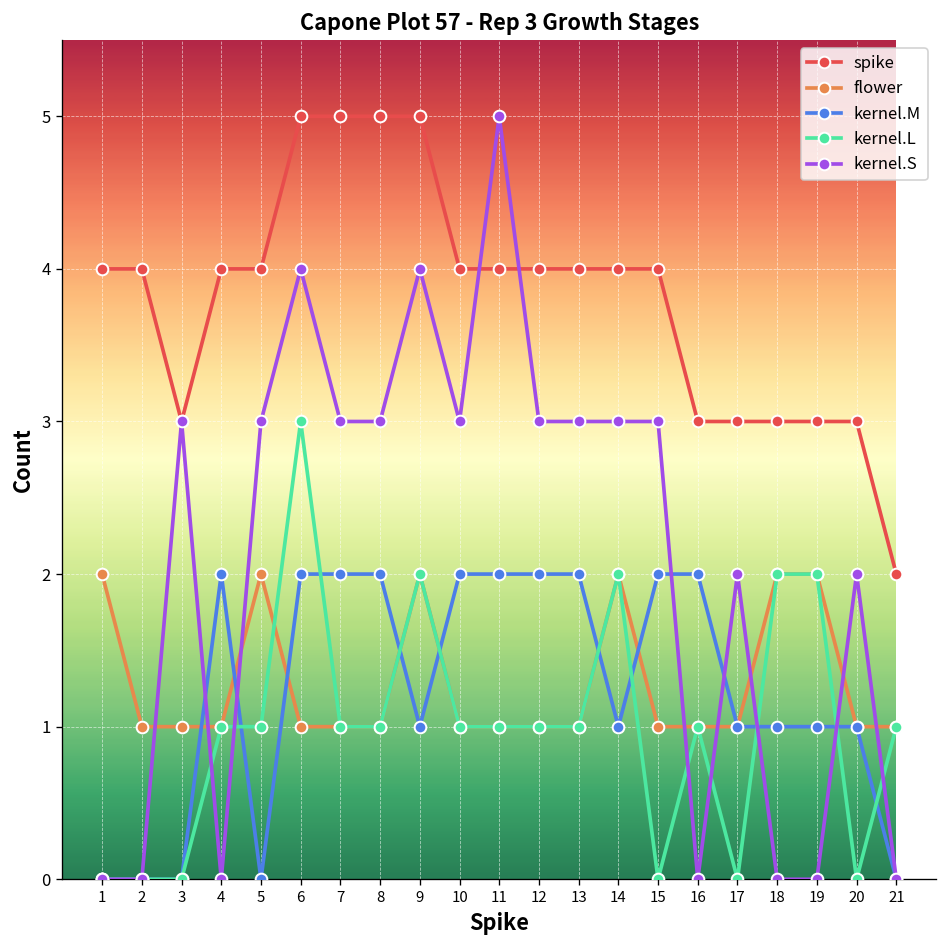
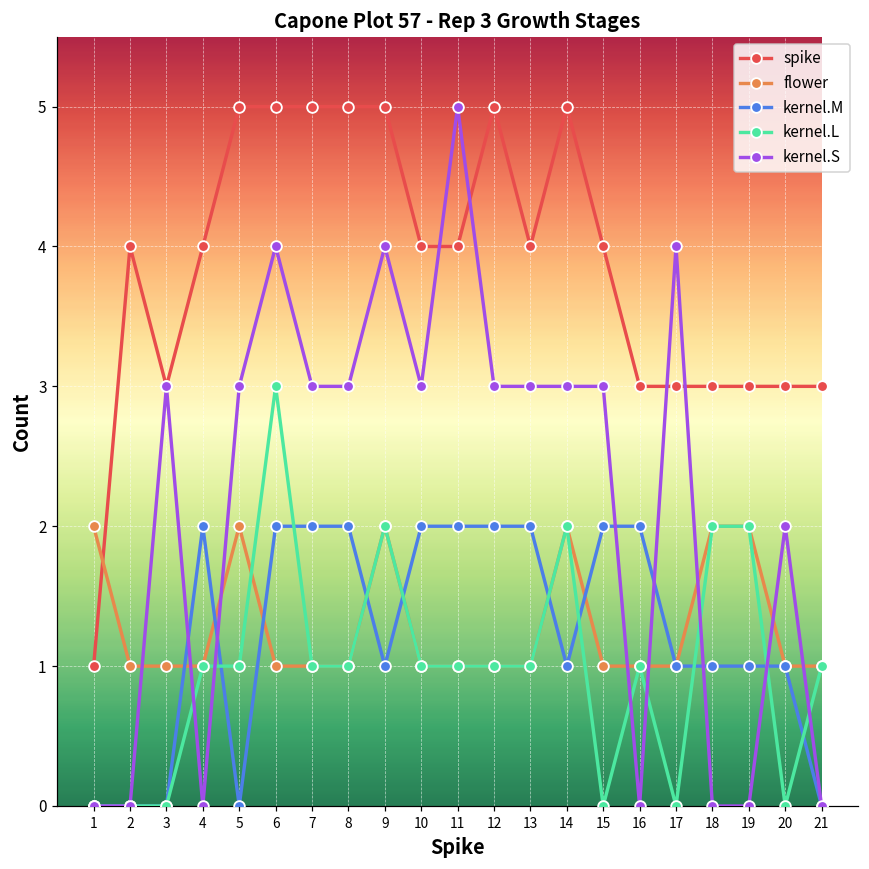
  {
    "spike": {
-     "1": 4,
+     "1": 1,
      "2": 4,
      "4": 4,
-     "5": 4,
+     "5": 5,
      "6": 5,
      "7": 5,
      "8": 5,
      "9": 5,
      "10": 4,
      "11": 4,
-     "12": 4,
+     "12": 5,
      "13": 4,
-     "14": 4,
+     "14": 5,
      "15": 4,
      "16": 3,
      "17": 3,
      "18": 3,
      "19": 3,
      "20": 3,
-     "21": 2
+     "21": 3
    },
    "flower": {
      "1": 2,
      "2": 1,
      "3": 1,
      "5": 2,
      "6": 1,
      "15": 1
    },
    "kernel.M": {
      "4": 2,
      "5": 0,
      "6": 2,
      "7": 2,
      "8": 2,
      "9": 1,
      "10": 2,
      "11": 2,
      "12": 2,
      "13": 2,
      "14": 1,
      "15": 2,
      "16": 2,
      "18": 1,
      "19": 1
    },
    "kernel.L": {
      "5": 1,
      "6": 3,
      "15": 0,
      "17": 0,
      "20": 0
    },
    "kernel.S": {
      "4": 0,
      "5": 3,
      "6": 4,
      "7": 3,
      "8": 3,
      "9": 4,
      "10": 3,
      "11": 5,
      "12": 3,
      "13": 3,
      "14": 3,
      "15": 3,
      "16": 0,
-     "17": 2,
+     "17": 4,
      "18": 0,
      "19": 0,
      "20": 2
    }
  }
